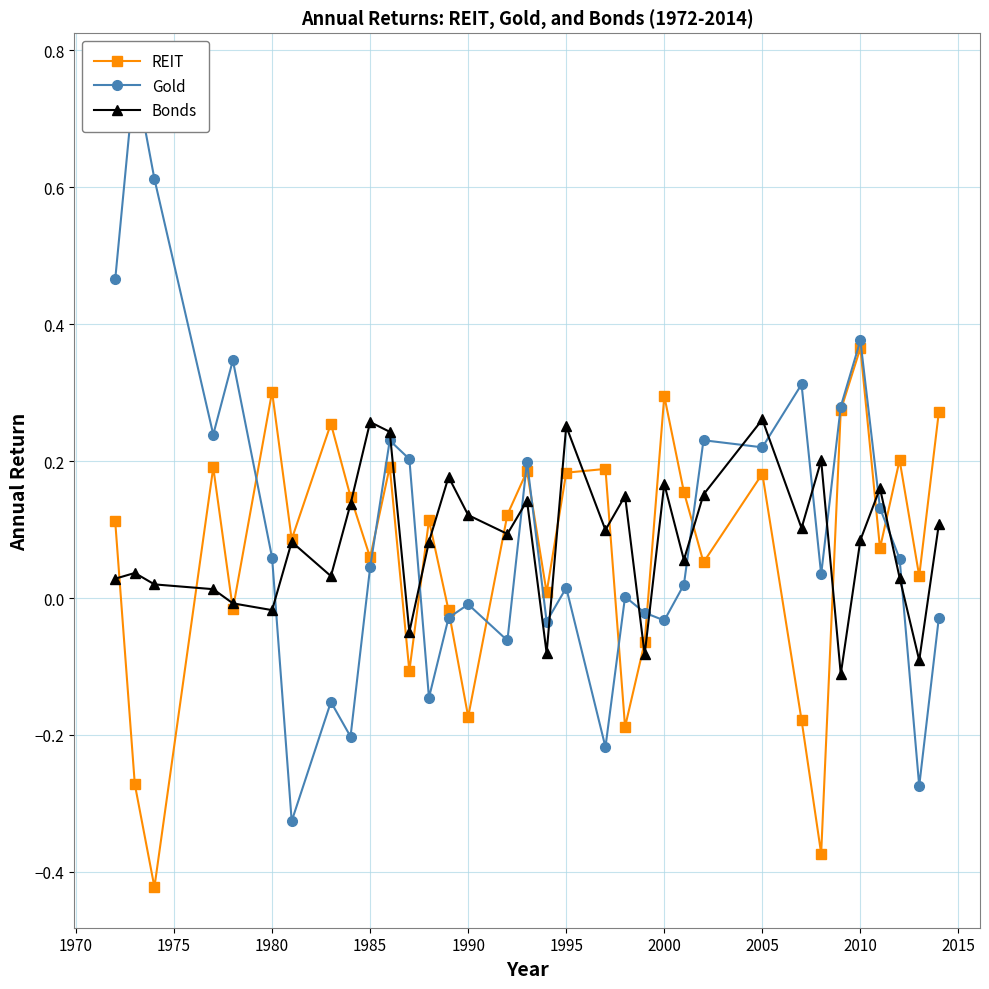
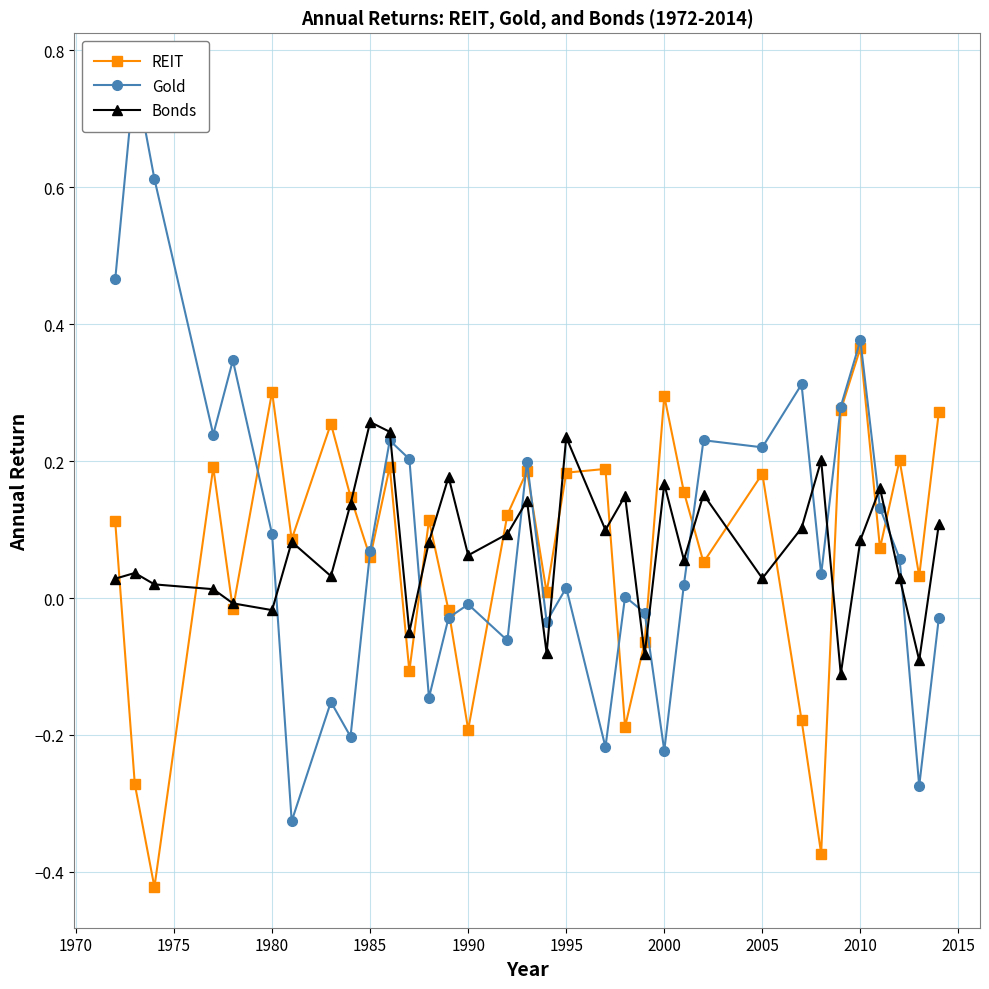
  {
    "REIT": {
      "1980": 0.30,
      "1985": 0.06,
-     "1990": -0.17,
+     "1990": -0.19,
      "1995": 0.18,
      "2000": 0.30,
      "2005": 0.18,
      "2010": 0.37
    },
    "Gold": {
-     "1980": 0.06,
-     "1985": 0.04,
+     "1980": 0.09,
+     "1985": 0.07,
      "1990": -0.01,
      "1995": 0.01,
-     "2000": -0.03,
+     "2000": -0.22,
      "2005": 0.22,
      "2010": 0.38
    },
    "Bonds": {
      "1980": -0.02,
      "1985": 0.26,
-     "1990": 0.12,
-     "1995": 0.25,
+     "1990": 0.06,
+     "1995": 0.23,
      "2000": 0.17,
-     "2005": 0.26,
+     "2005": 0.03,
      "2010": 0.08
    }
  }
